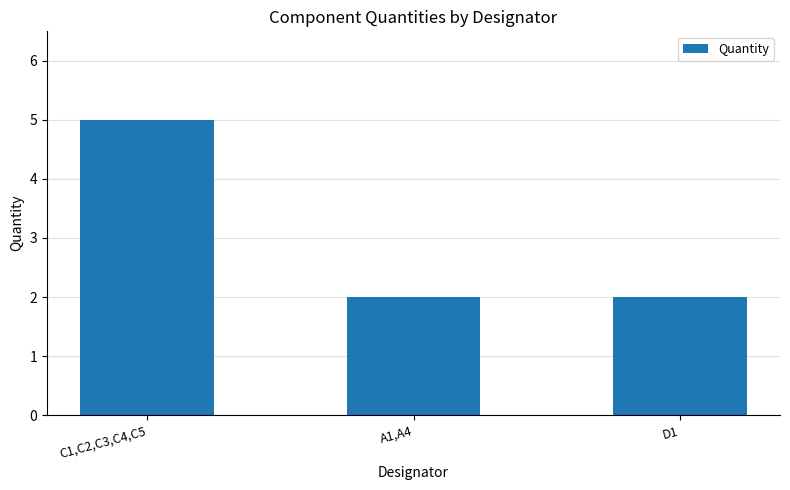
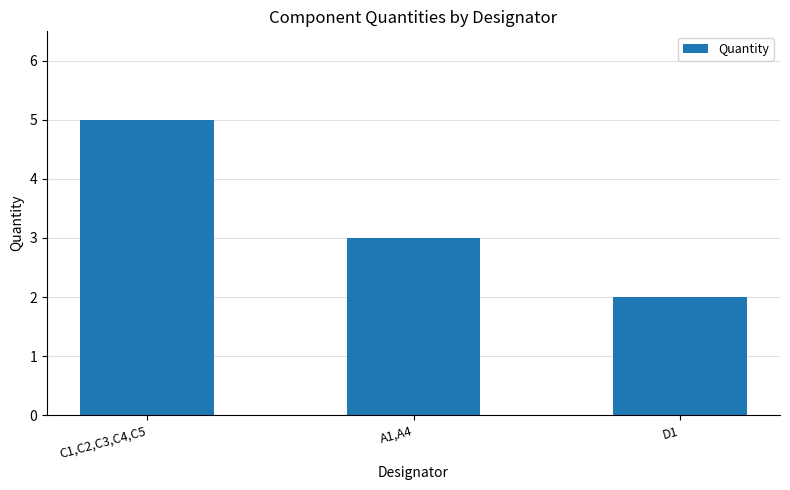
  {
    "C1,C2,C3,C4,C5": 5,
-   "A1,A4": 2,
+   "A1,A4": 3,
    "D1": 2
  }
